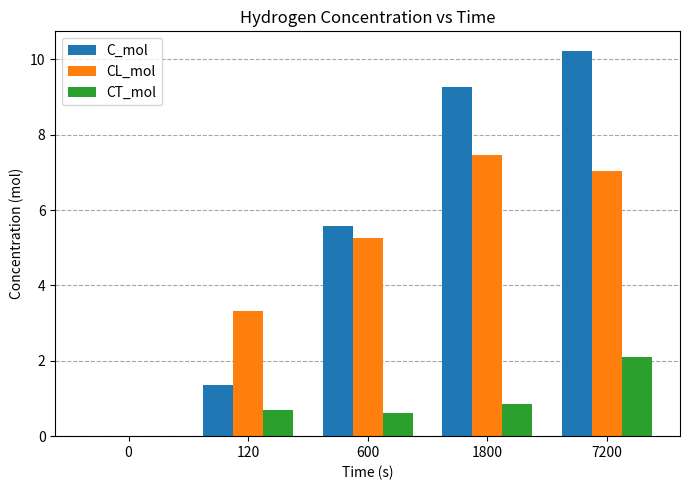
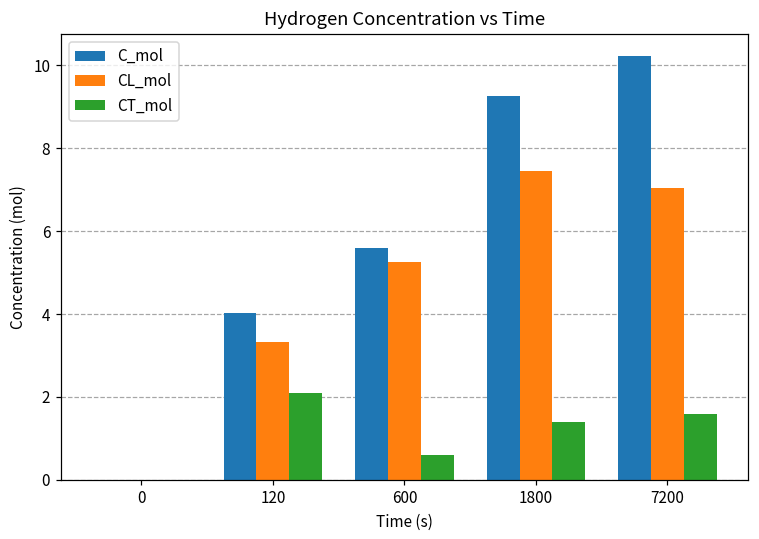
  {
    "C_mol": {
      "0": 0.0,
-     "120": 1.4,
+     "120": 4.0,
      "600": 5.6,
      "1800": 9.3,
      "7200": 10.2
    },
    "CL_mol": {
      "0": 0.0,
      "120": 3.3,
      "600": 5.2,
      "1800": 7.5,
      "7200": 7.0
    },
    "CT_mol": {
      "0": 0.0,
-     "120": 0.7,
+     "120": 2.1,
      "600": 0.6,
-     "1800": 0.9,
-     "7200": 2.1
+     "1800": 1.4,
+     "7200": 1.6
    }
  }
